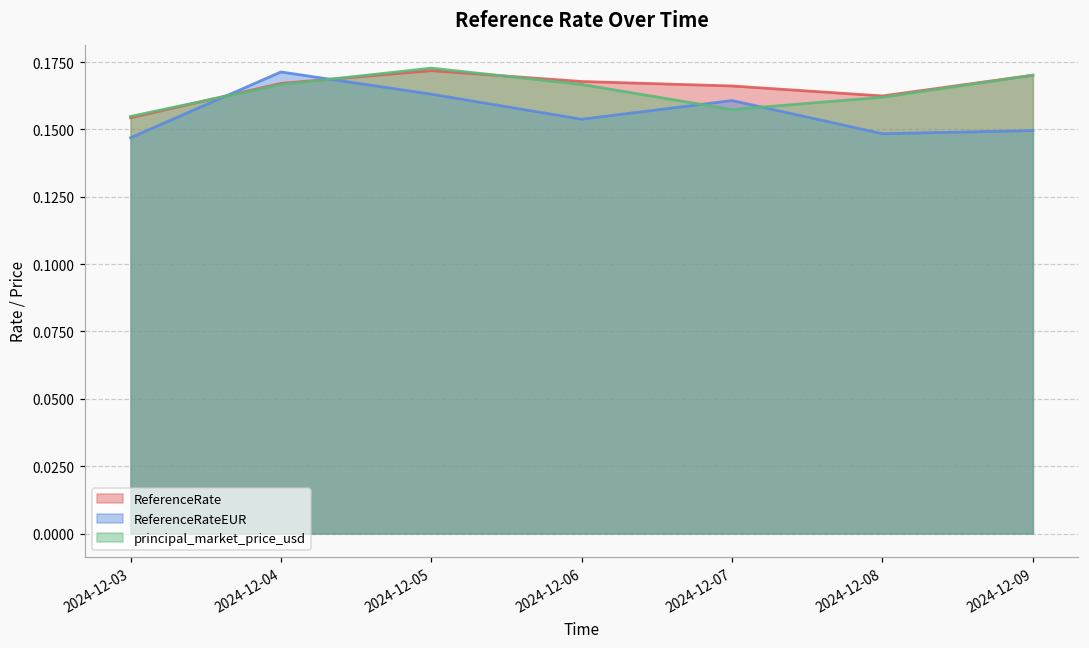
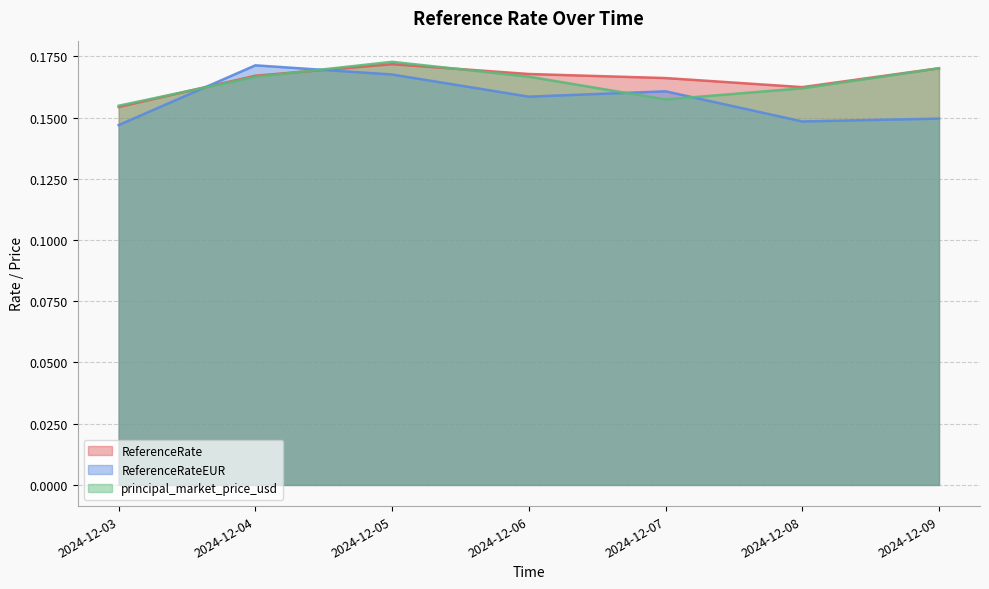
  {
    "ReferenceRate": {
      "2024-12-06": 0.168,
      "2024-12-07": 0.166
    },
    "ReferenceRateEUR": {
      "2024-12-03": 0.147,
      "2024-12-04": 0.171,
-     "2024-12-05": 0.163,
-     "2024-12-06": 0.154,
+     "2024-12-05": 0.168,
+     "2024-12-06": 0.159,
      "2024-12-07": 0.161,
      "2024-12-08": 0.148,
      "2024-12-09": 0.150
    },
    "principal_market_price_usd": {
      "2024-12-06": 0.167,
      "2024-12-07": 0.157
    }
  }
